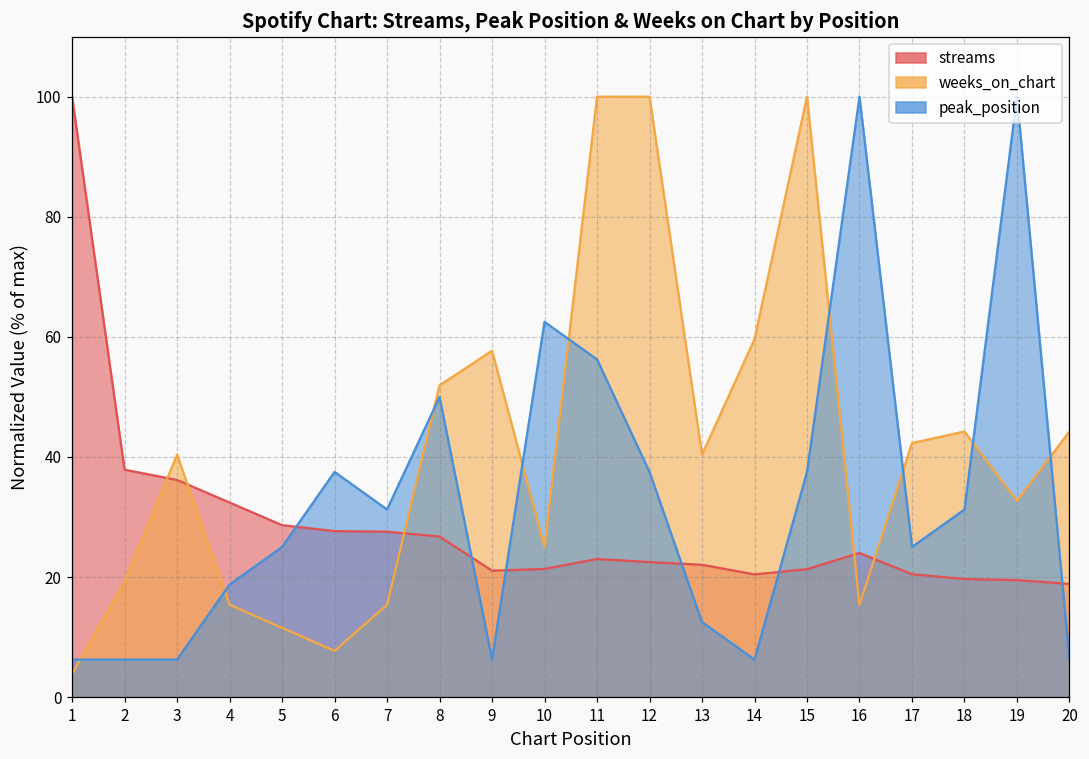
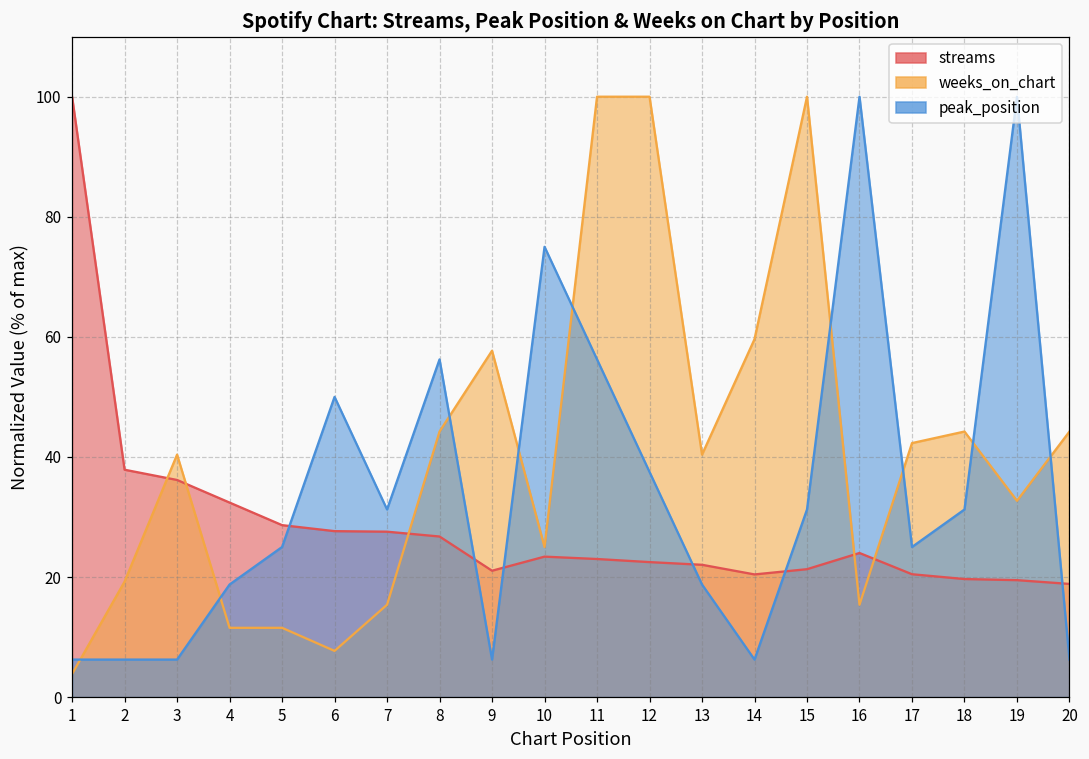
  {
    "streams": {
      "1": 100,
      "2": 38,
      "3": 36,
      "4": 32,
      "5": 29,
      "6": 28,
      "7": 28,
      "8": 27,
      "9": 21,
-     "10": 21,
+     "10": 23,
      "11": 23,
      "12": 22,
      "13": 22,
      "14": 20,
      "15": 21,
      "16": 24,
      "17": 20,
      "18": 20,
      "19": 19,
      "20": 19
    },
    "weeks_on_chart": {
      "1": 4,
      "2": 19,
      "3": 40,
-     "4": 15,
+     "4": 12,
      "5": 12,
      "6": 8,
      "7": 15,
-     "8": 52,
+     "8": 44,
      "9": 58,
      "10": 25,
      "11": 100,
      "12": 100,
      "13": 40,
      "14": 60,
      "15": 100,
      "16": 15,
      "17": 42,
      "18": 44,
      "19": 33,
      "20": 44
    },
    "peak_position": {
      "1": 6,
      "2": 6,
      "3": 6,
      "4": 19,
      "5": 25,
-     "6": 38,
+     "6": 50,
      "7": 31,
-     "8": 50,
+     "8": 56,
      "9": 6,
-     "10": 63,
+     "10": 75,
      "11": 56,
      "12": 38,
-     "13": 13,
+     "13": 19,
      "14": 6,
-     "15": 38,
+     "15": 31,
      "16": 100,
      "17": 25,
      "18": 31,
      "20": 6
    }
  }
